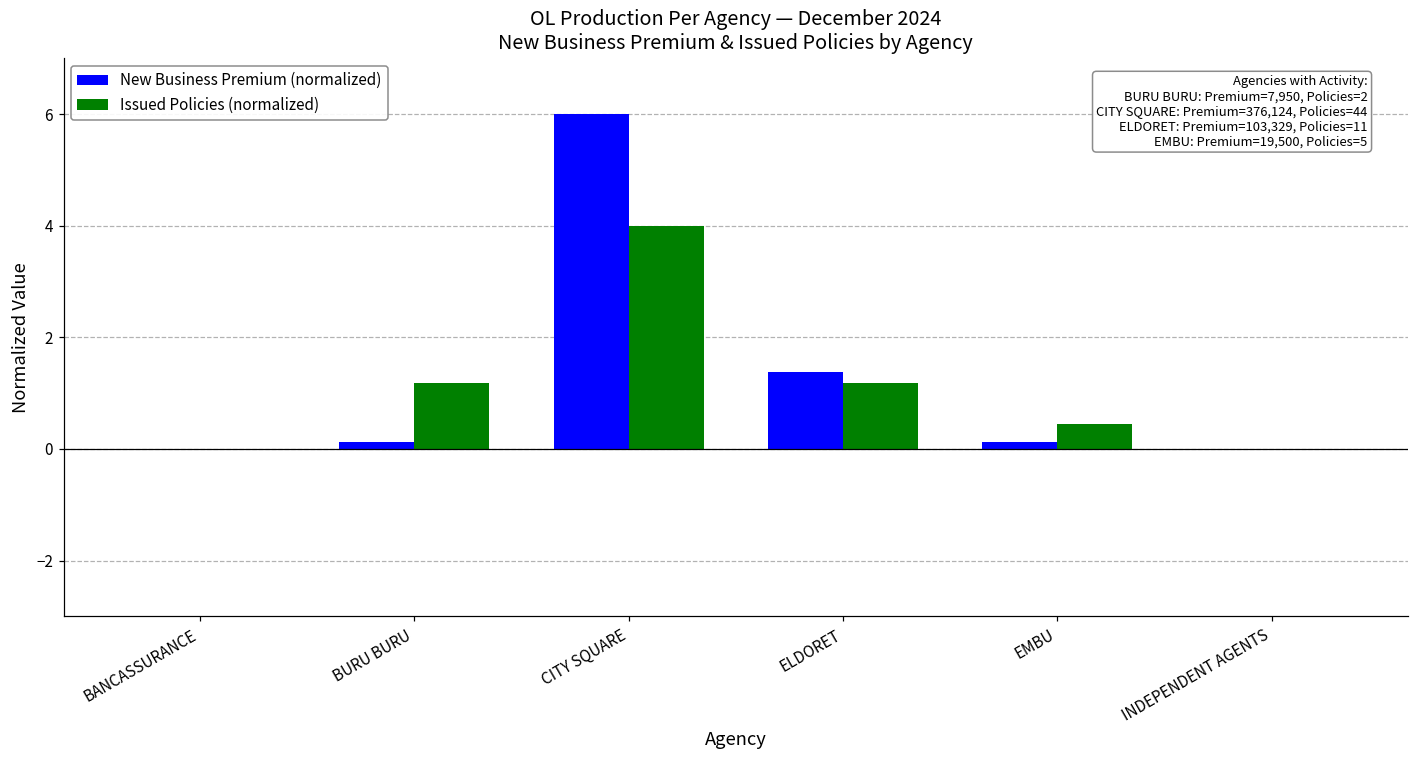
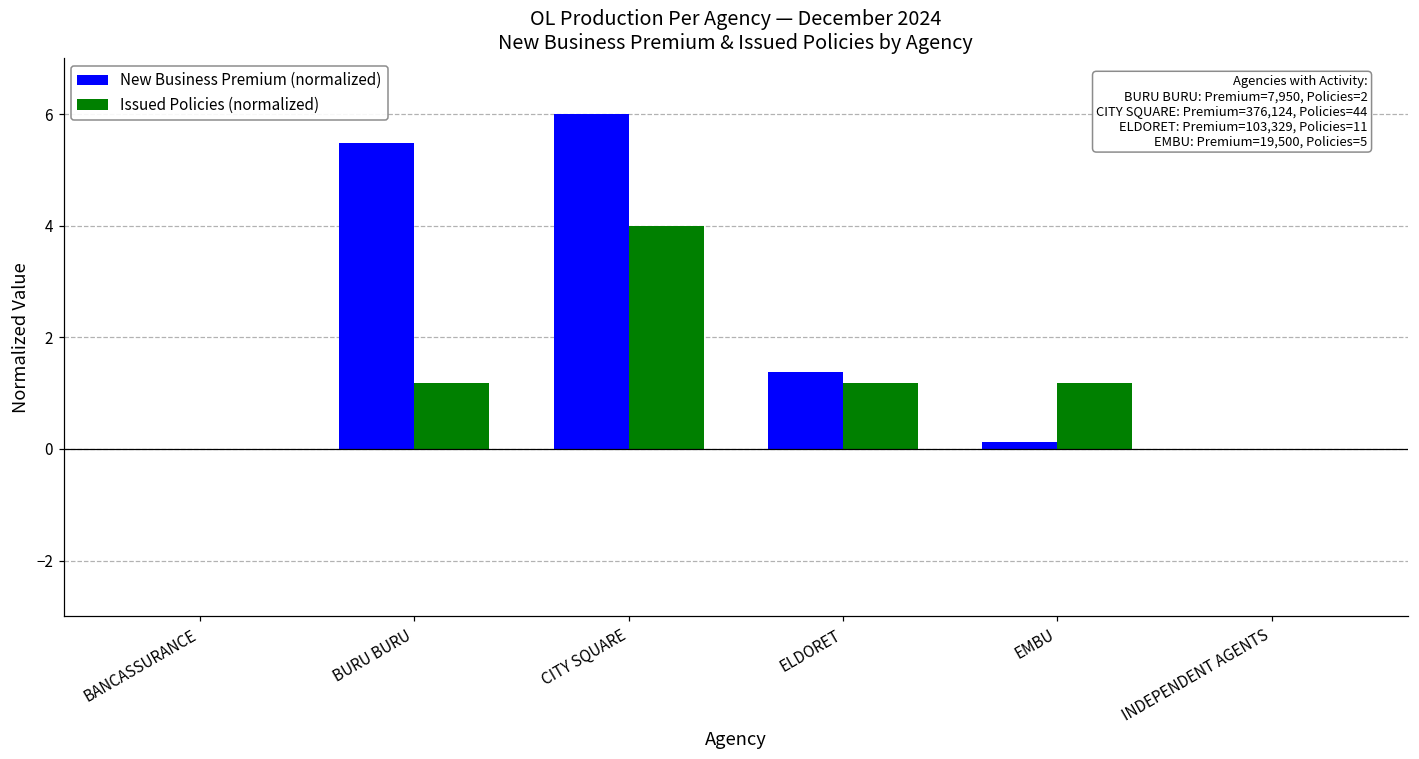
  {
    "New Business Premium (normalized)": {
      "BANCASSURANCE": 0.0,
-     "BURU BURU": 0.1,
+     "BURU BURU": 5.5,
      "CITY SQUARE": 6.0,
      "ELDORET": 1.4,
      "EMBU": 0.1,
      "INDEPENDENT AGENTS": 0.0
    },
    "Issued Policies (normalized)": {
      "BANCASSURANCE": 0.0,
      "BURU BURU": 1.2,
      "CITY SQUARE": 4.0,
      "ELDORET": 1.2,
-     "EMBU": 0.5,
+     "EMBU": 1.2,
      "INDEPENDENT AGENTS": 0.0
    }
  }
